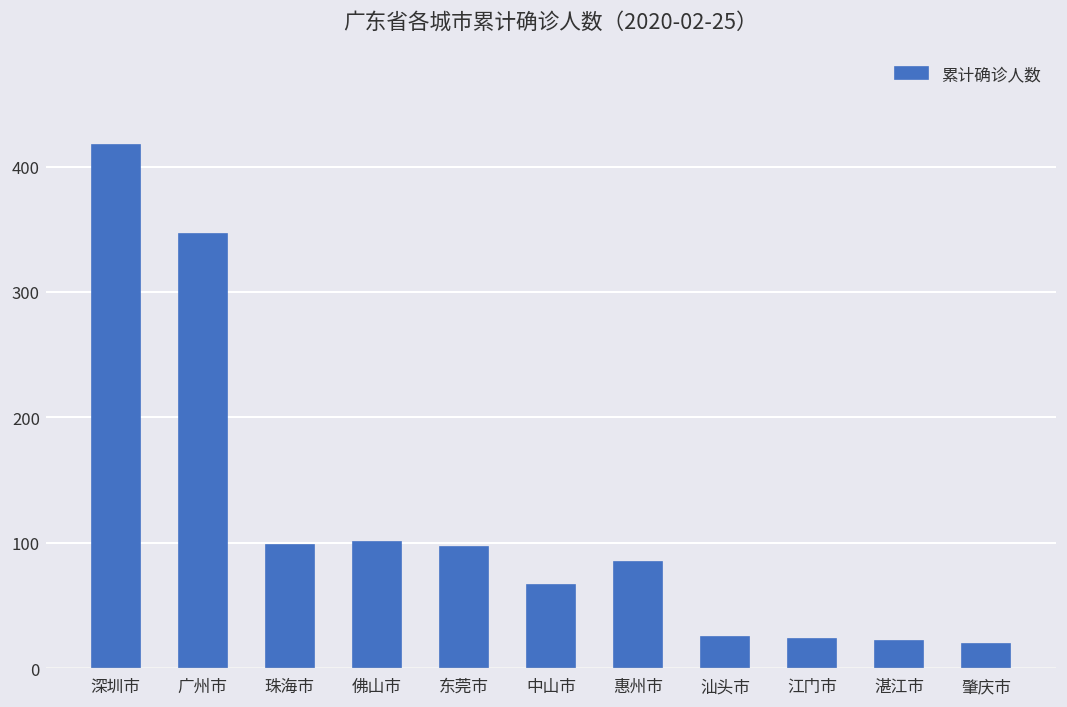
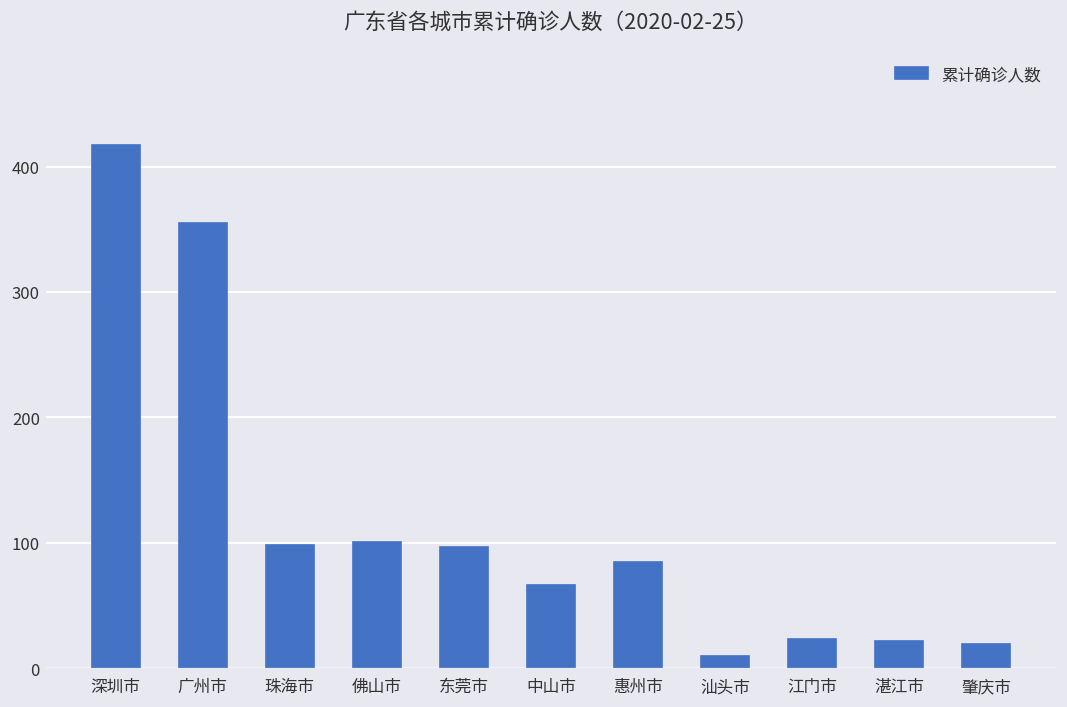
  {
    "深圳市": 417,
-   "广州市": 346,
+   "广州市": 355,
    "珠海市": 98,
    "佛山市": 101,
    "东莞市": 97,
    "中山市": 66,
    "惠州市": 85,
-   "汕头市": 25,
+   "汕头市": 10,
    "江门市": 23,
    "湛江市": 22,
    "肇庆市": 19
  }
